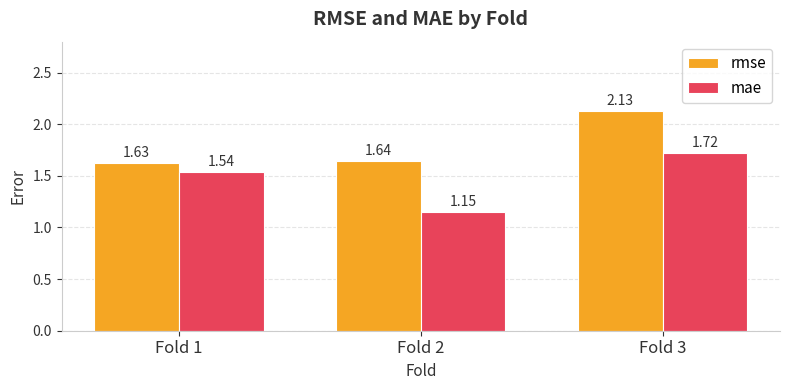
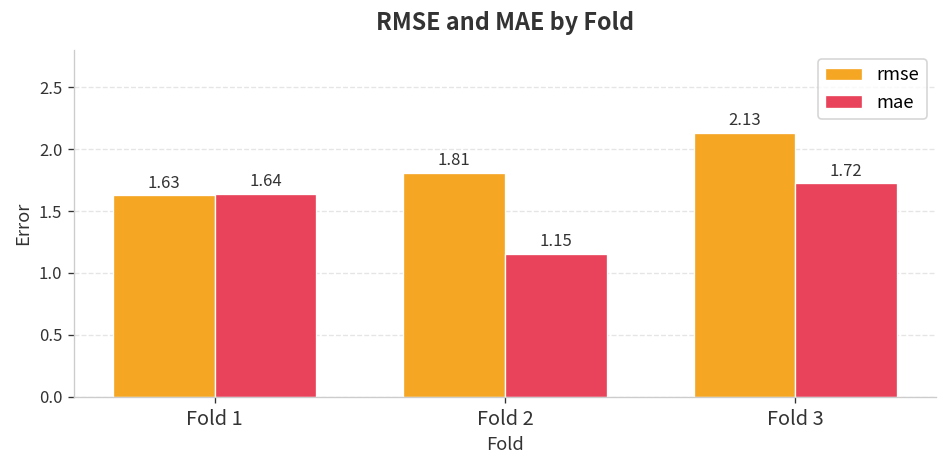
  {
    "rmse": {
      "Fold 1": 1.63,
-     "Fold 2": 1.64,
+     "Fold 2": 1.81,
      "Fold 3": 2.13
    },
    "mae": {
-     "Fold 1": 1.54,
+     "Fold 1": 1.64,
      "Fold 2": 1.15,
      "Fold 3": 1.72
    }
  }
